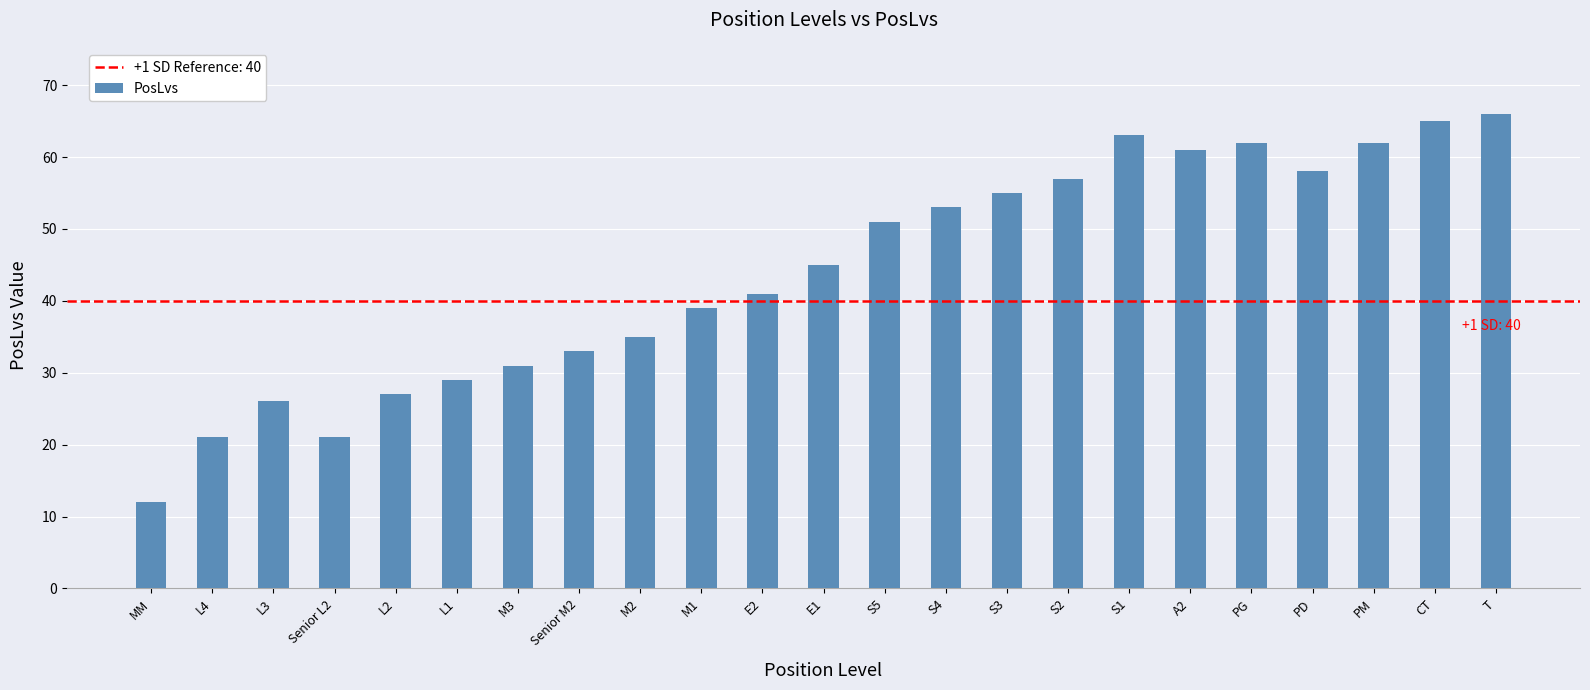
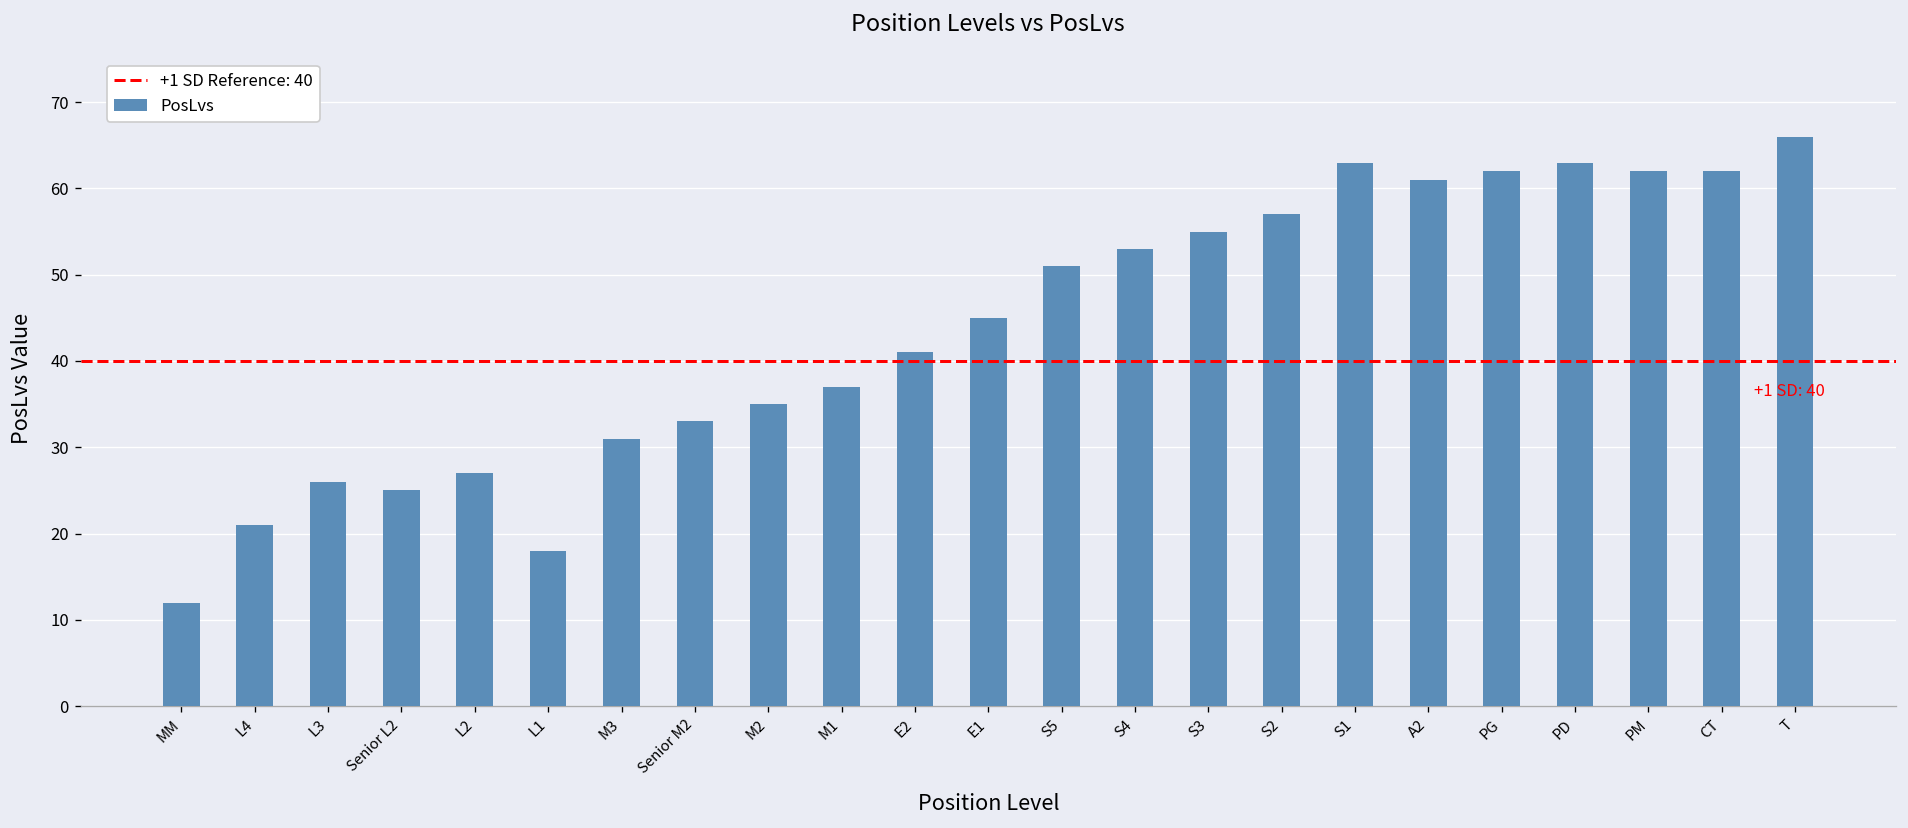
  {
    "MM": 12,
    "L4": 21,
    "L3": 26,
-   "Senior L2": 21,
+   "Senior L2": 25,
    "L2": 27,
-   "L1": 29,
+   "L1": 18,
    "M3": 31,
    "Senior M2": 33,
    "M2": 35,
-   "M1": 39,
+   "M1": 37,
    "E2": 41,
    "E1": 45,
    "S5": 51,
    "S4": 53,
    "S3": 55,
    "S2": 57,
    "S1": 63,
    "A2": 61,
    "PG": 62,
-   "PD": 58,
+   "PD": 63,
    "PM": 62,
-   "CT": 65
+   "CT": 62
  }
